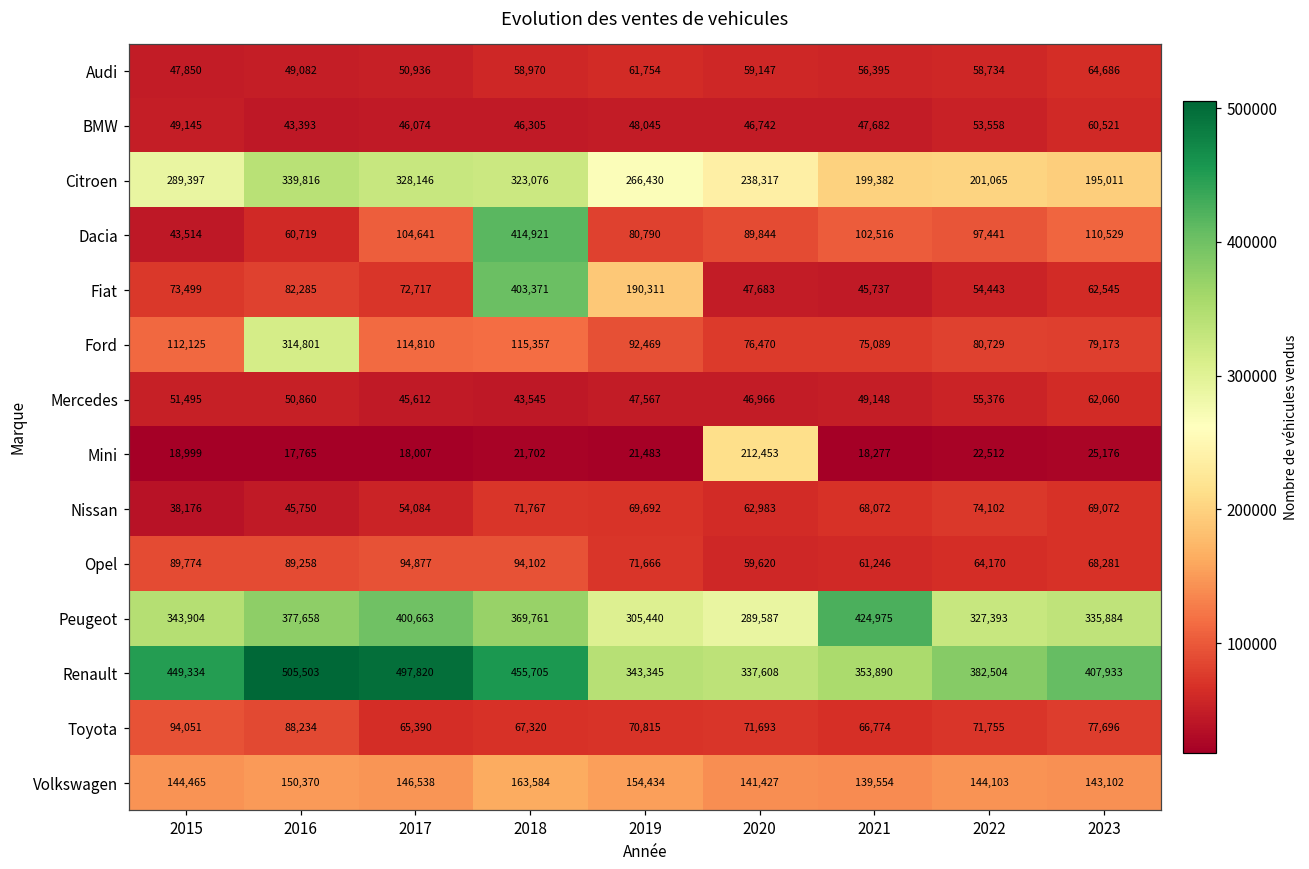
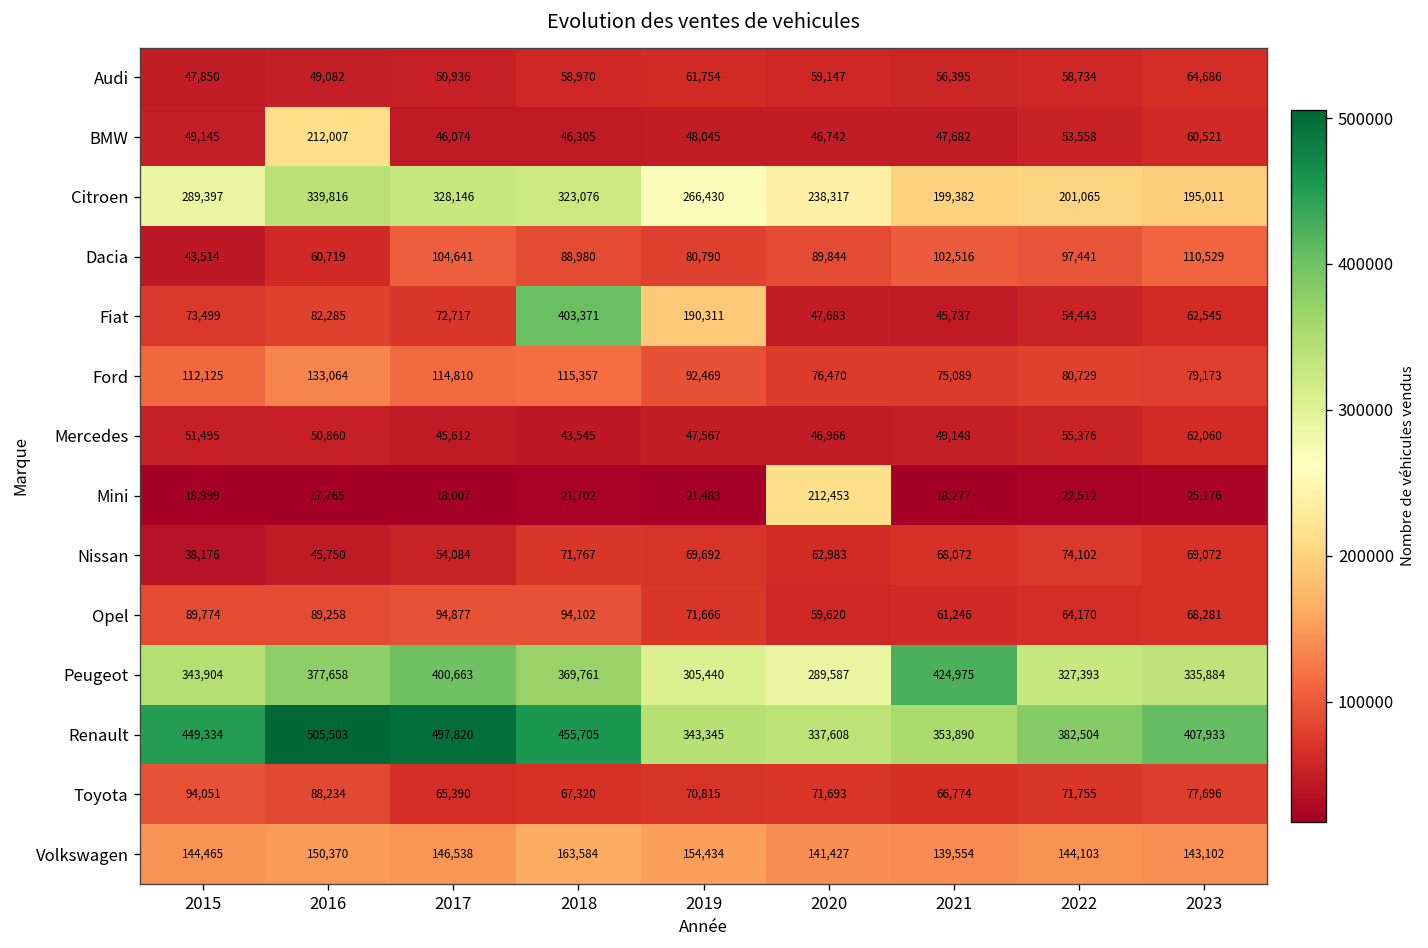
  {
    "Audi": {
      "2015": "47,850",
      "2016": "49,082",
      "2017": "50,936",
      "2018": "58,970",
      "2019": "61,754",
      "2020": "59,147",
      "2021": "56,395",
      "2022": "58,734",
      "2023": "64,686"
    },
    "BMW": {
      "2015": "49,145",
-     "2016": "43,393",
+     "2016": "212,007",
      "2017": "46,074",
      "2018": "46,305",
      "2019": "48,045",
      "2020": "46,742",
      "2021": "47,682",
      "2022": "53,558",
      "2023": "60,521"
    },
    "Citroen": {
      "2015": "289,397",
      "2016": "339,816",
      "2017": "328,146",
      "2018": "323,076",
      "2019": "266,430",
      "2020": "238,317",
      "2021": "199,382",
      "2022": "201,065",
      "2023": "195,011"
    },
    "Dacia": {
      "2015": "43,514",
      "2016": "60,719",
      "2017": "104,641",
-     "2018": "414,921",
+     "2018": "88,980",
      "2019": "80,790",
      "2020": "89,844",
      "2021": "102,516",
      "2022": "97,441",
      "2023": "110,529"
    },
    "Fiat": {
      "2015": "73,499",
      "2016": "82,285",
      "2017": "72,717",
      "2018": "403,371",
      "2019": "190,311",
      "2020": "47,683",
      "2021": "45,737",
      "2022": "54,443",
      "2023": "62,545"
    },
    "Ford": {
      "2015": "112,125",
-     "2016": "314,801",
+     "2016": "133,064",
      "2017": "114,810",
      "2018": "115,357",
      "2019": "92,469",
      "2020": "76,470",
      "2021": "75,089",
      "2022": "80,729",
      "2023": "79,173"
    },
    "Mercedes": {
      "2015": "51,495",
      "2016": "50,860",
      "2017": "45,612",
      "2018": "43,545",
      "2019": "47,567",
      "2020": "46,966",
      "2021": "49,148",
      "2022": "55,376",
      "2023": "62,060"
    },
    "Mini": {
      "2015": "18,999",
      "2016": "17,765",
      "2017": "18,007",
      "2018": "21,702",
      "2019": "21,483",
      "2020": "212,453",
      "2021": "18,277",
      "2022": "22,512",
      "2023": "25,176"
    },
    "Nissan": {
      "2015": "38,176",
      "2016": "45,750",
      "2017": "54,084",
      "2018": "71,767",
      "2019": "69,692",
      "2020": "62,983",
      "2021": "68,072",
      "2022": "74,102",
      "2023": "69,072"
    },
    "Opel": {
      "2015": "89,774",
      "2016": "89,258",
      "2017": "94,877",
      "2018": "94,102",
      "2019": "71,666",
      "2020": "59,620",
      "2021": "61,246",
      "2022": "64,170",
      "2023": "68,281"
    },
    "Peugeot": {
      "2015": "343,904",
      "2016": "377,658",
      "2017": "400,663",
      "2018": "369,761",
      "2019": "305,440",
      "2020": "289,587",
      "2021": "424,975",
      "2022": "327,393",
      "2023": "335,884"
    },
    "Renault": {
      "2015": "449,334",
      "2016": "505,503",
      "2017": "497,820",
      "2018": "455,705",
      "2019": "343,345",
      "2020": "337,608",
      "2021": "353,890",
      "2022": "382,504",
      "2023": "407,933"
    },
    "Toyota": {
      "2015": "94,051",
      "2016": "88,234",
      "2017": "65,390",
      "2018": "67,320",
      "2019": "70,815",
      "2020": "71,693",
      "2021": "66,774",
      "2022": "71,755",
      "2023": "77,696"
    },
    "Volkswagen": {
      "2015": "144,465",
      "2016": "150,370",
      "2017": "146,538",
      "2018": "163,584",
      "2019": "154,434",
      "2020": "141,427",
      "2021": "139,554",
      "2022": "144,103",
      "2023": "143,102"
    }
  }
